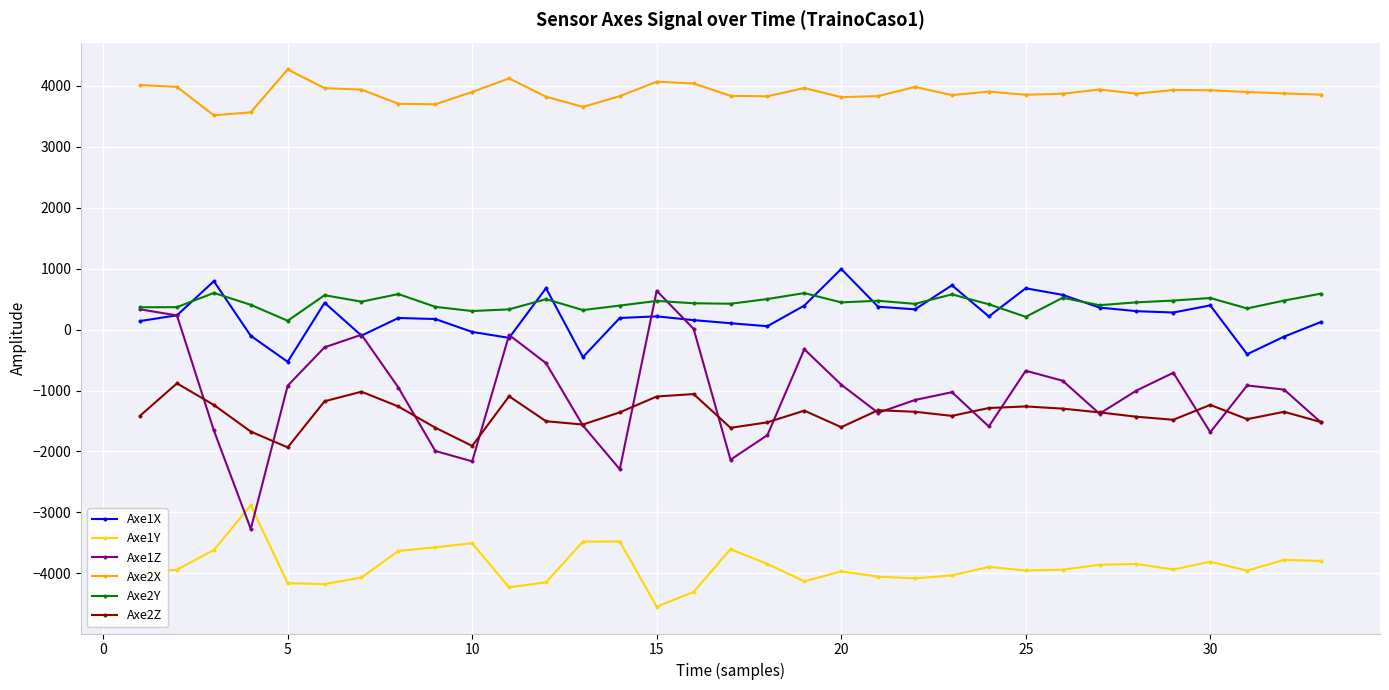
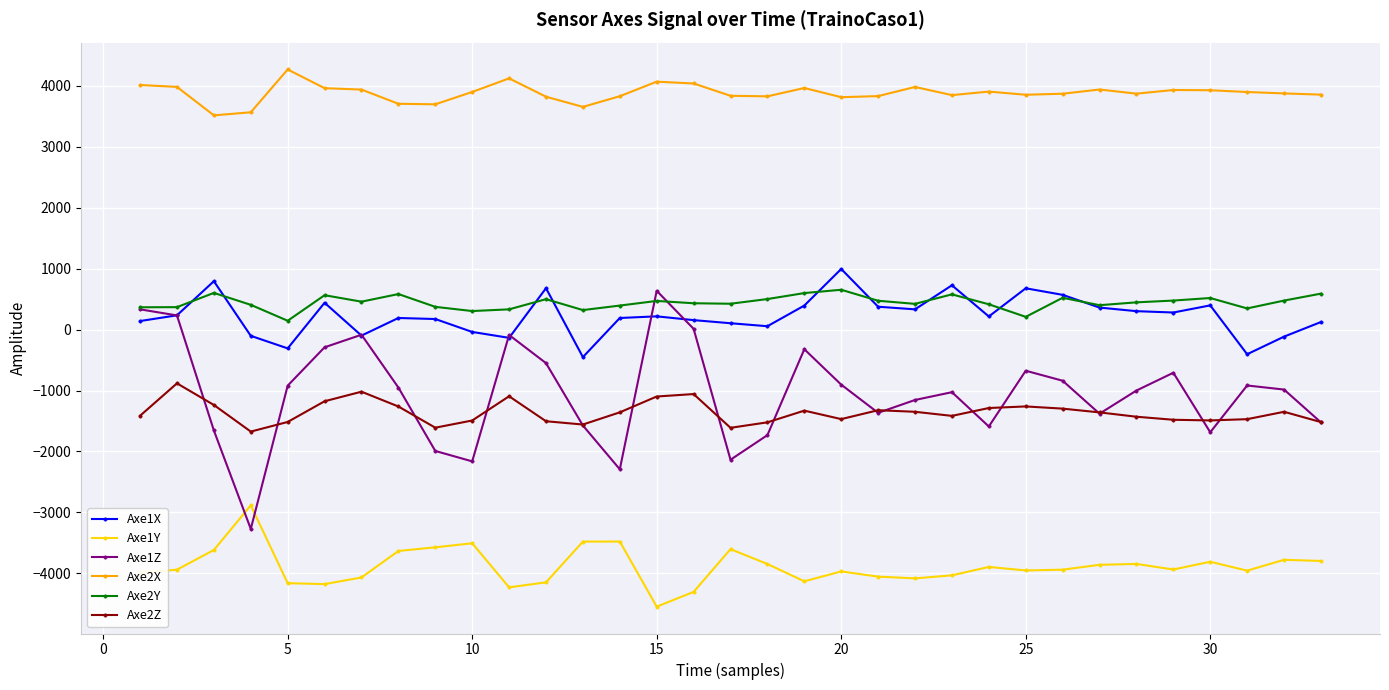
  {
    "Axe1X": {
-     "5": -500,
+     "5": -300,
      "10": 0,
      "15": 200,
      "20": 1000,
      "25": 700,
      "30": 400
    },
    "Axe1Z": {
      "5": -900,
      "10": -2200,
      "15": 600,
      "20": -900,
      "25": -700,
      "30": -1700
    },
    "Axe2Y": {
      "5": 100,
      "10": 300,
      "15": 500,
-     "20": 400,
+     "20": 700,
      "25": 200,
      "30": 500
    },
    "Axe2Z": {
-     "5": -1900,
-     "10": -1900,
+     "5": -1500,
+     "10": -1500,
      "15": -1100,
-     "20": -1600,
+     "20": -1500,
      "25": -1300,
-     "30": -1200
+     "30": -1500
    }
  }
